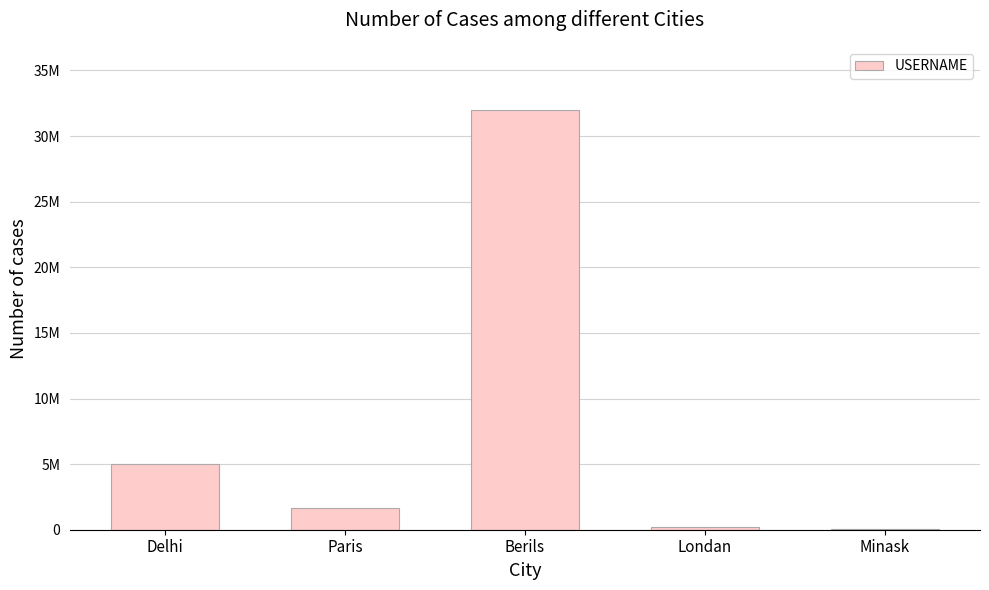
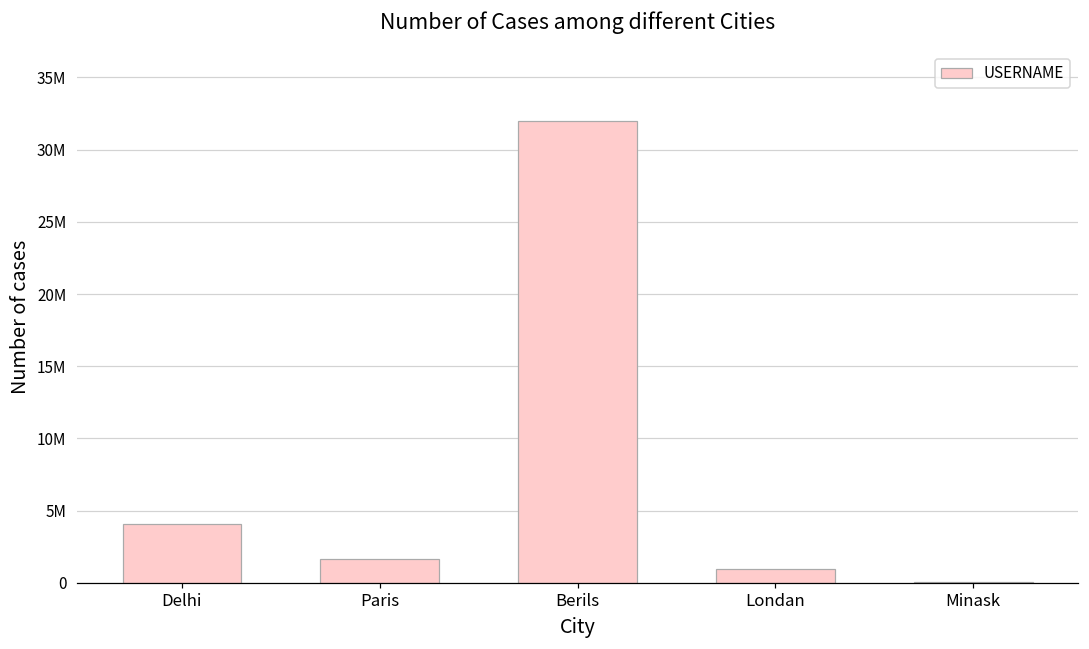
  {
-   "Delhi": 5000000,
+   "Delhi": 4000000,
    "Paris": 1600000,
    "Berils": 32000000,
-   "Londan": 200000
+   "Londan": 1000000
  }
